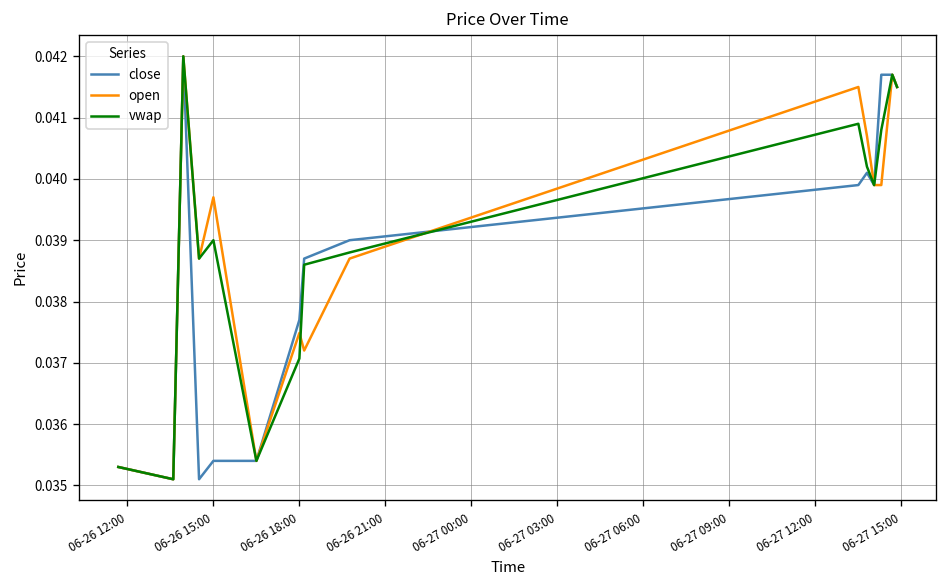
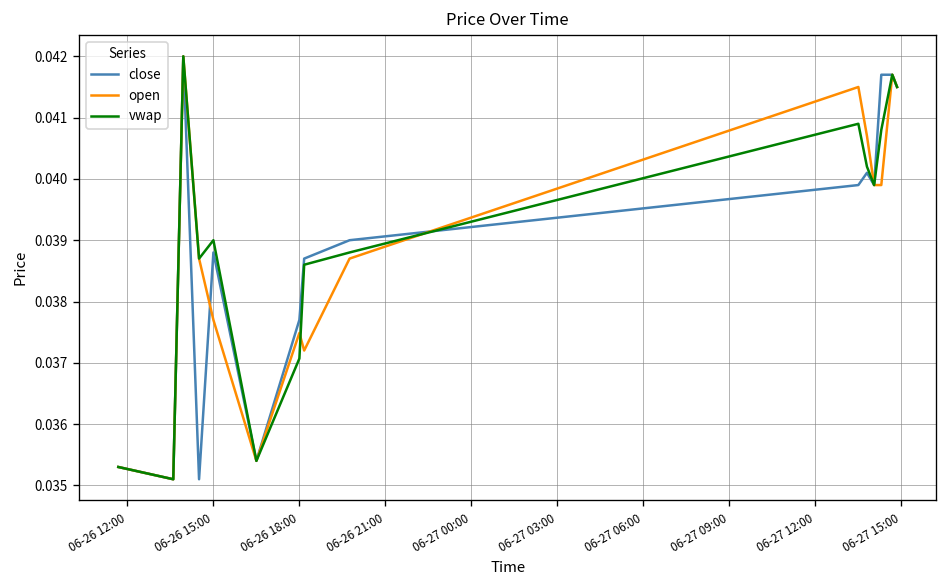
  {
    "close": {
-     "06-26 15:00": 0.0354,
+     "06-26 15:00": 0.0388,
      "06-26 18:00": 0.0377
    },
    "open": {
-     "06-26 15:00": 0.0397,
+     "06-26 15:00": 0.0377,
      "06-26 18:00": 0.0375
    },
    "vwap": {
      "06-26 15:00": 0.0390,
      "06-26 18:00": 0.0371
    }
  }
